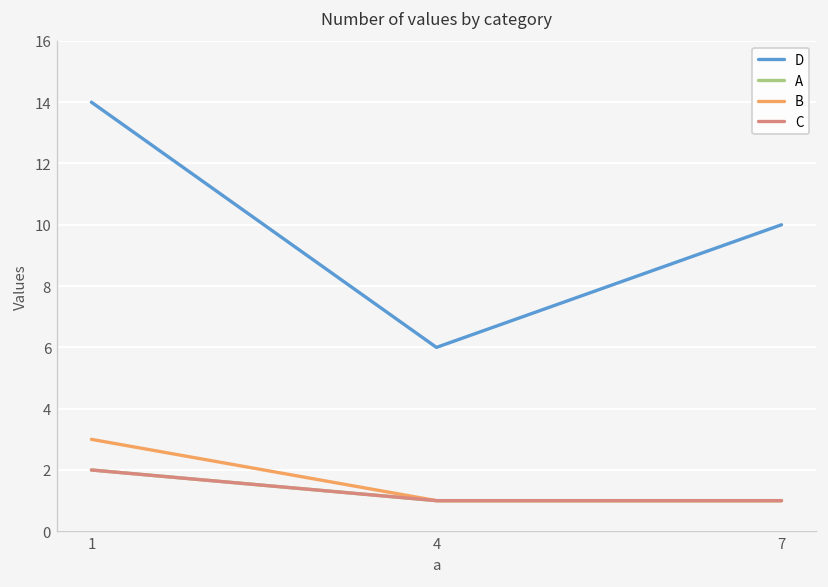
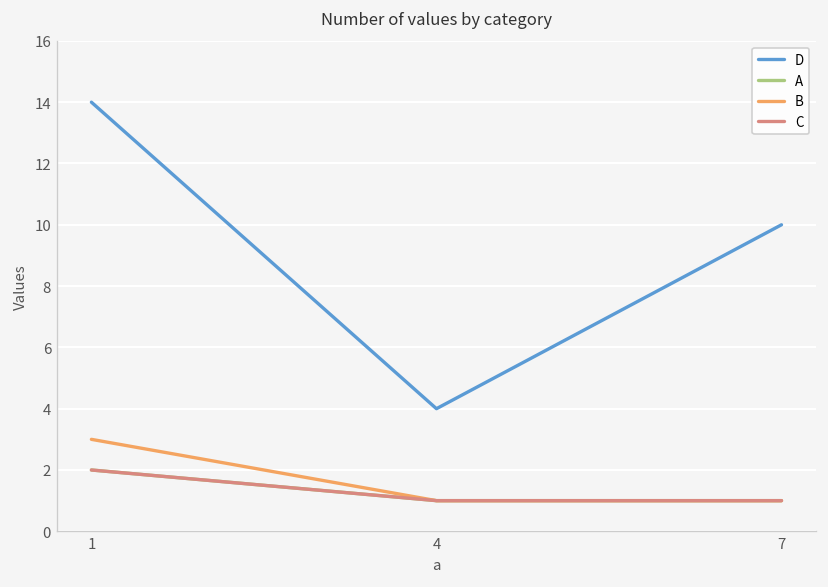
  {
    "D": {
      "1": 14,
-     "4": 6,
+     "4": 4,
      "7": 10
    }
  }
